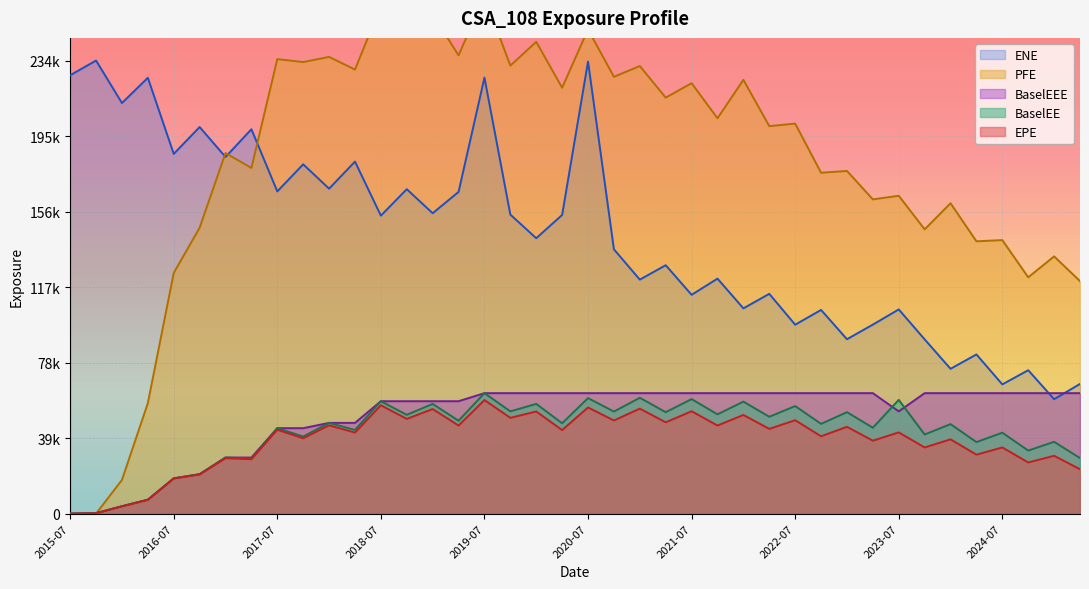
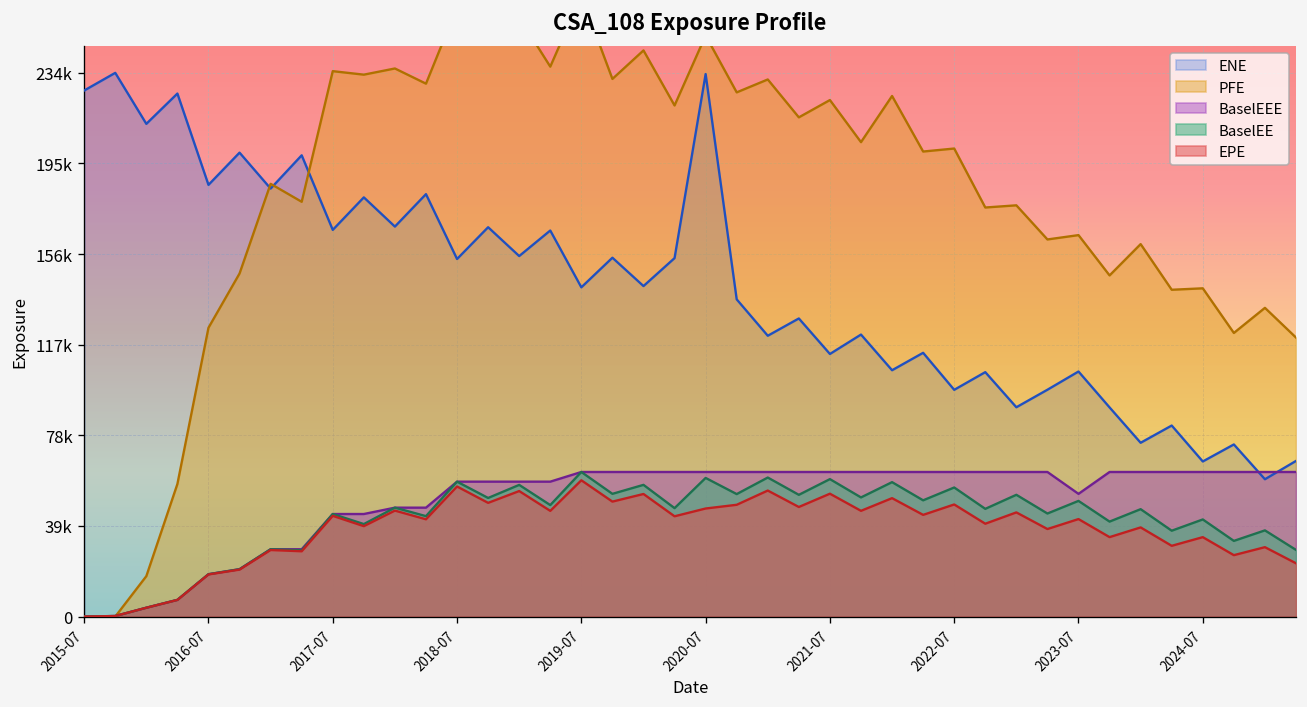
  {
    "ENE": {
      "2015-07": 226000,
      "2016-07": 186000,
      "2017-07": 166000,
      "2018-07": 154000,
-     "2019-07": 225000,
+     "2019-07": 142000,
      "2020-07": 233000,
      "2021-07": 113000,
      "2022-07": 97000,
      "2023-07": 105000,
      "2024-07": 67000
    },
    "PFE": {
      "2016-07": 124000,
      "2017-07": 234000,
      "2021-07": 222000,
      "2022-07": 201000,
      "2023-07": 164000,
      "2024-07": 141000
    },
    "BaselEEE": {
      "2020-07": 62000,
      "2021-07": 62000,
      "2022-07": 62000,
      "2023-07": 53000,
      "2024-07": 62000
    },
    "BaselEE": {
      "2020-07": 60000,
      "2021-07": 59000,
      "2022-07": 55000,
-     "2023-07": 59000,
+     "2023-07": 50000,
      "2024-07": 42000
    },
    "EPE": {
      "2018-07": 56000,
      "2019-07": 59000,
-     "2020-07": 55000,
+     "2020-07": 46000,
      "2021-07": 53000,
      "2022-07": 48000,
      "2023-07": 42000,
      "2024-07": 34000
    }
  }
